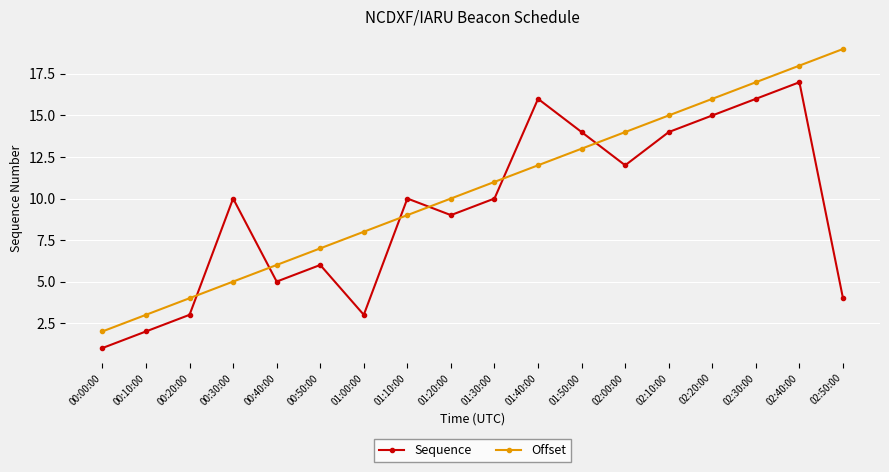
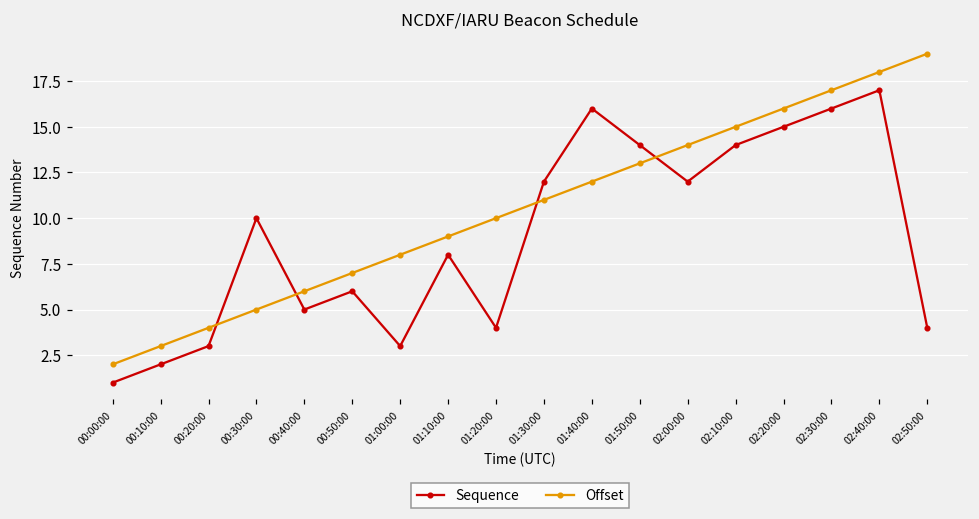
  {
    "Sequence": {
      "00:00:00": 1,
      "00:10:00": 2,
      "00:20:00": 3,
      "00:30:00": 10,
      "00:40:00": 5,
      "00:50:00": 6,
      "01:00:00": 3,
-     "01:10:00": 10,
-     "01:20:00": 9,
-     "01:30:00": 10,
+     "01:10:00": 8,
+     "01:20:00": 4,
+     "01:30:00": 12,
      "01:40:00": 16,
      "01:50:00": 14,
      "02:00:00": 12,
      "02:10:00": 14,
      "02:20:00": 15,
      "02:30:00": 16,
      "02:40:00": 17,
      "02:50:00": 4
    },
    "Offset": {
      "00:00:00": 2,
      "00:10:00": 3,
      "00:20:00": 4,
      "00:30:00": 5,
      "00:40:00": 6,
      "00:50:00": 7,
      "01:00:00": 8,
      "01:10:00": 9,
      "01:20:00": 10,
      "01:30:00": 11,
      "01:40:00": 12,
      "01:50:00": 13,
      "02:00:00": 14,
      "02:10:00": 15,
      "02:20:00": 16,
      "02:30:00": 17,
      "02:40:00": 18,
      "02:50:00": 19
    }
  }
